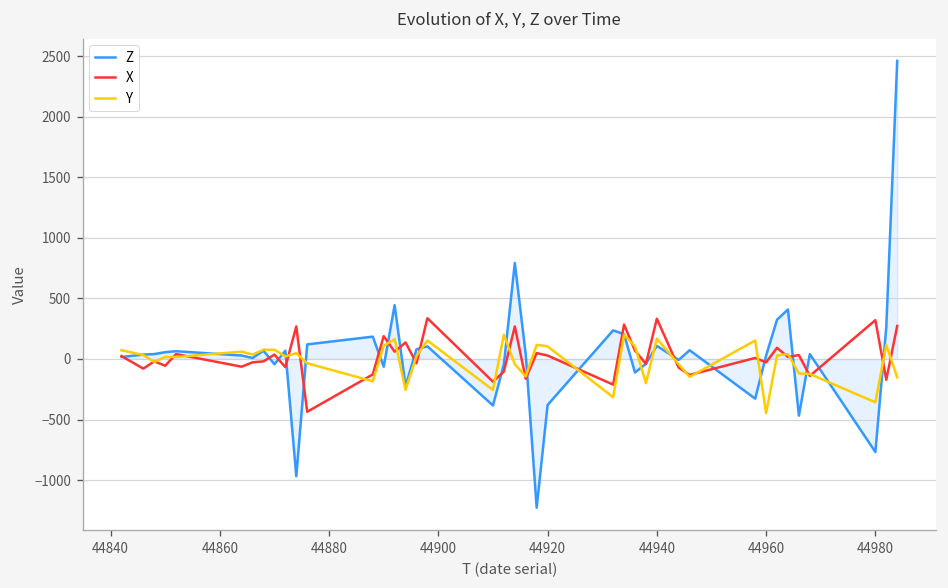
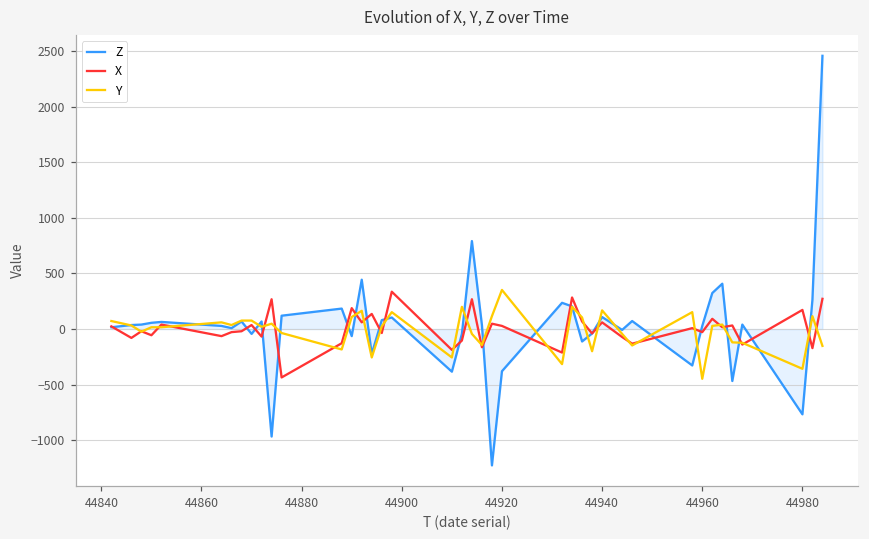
  {
    "X": {
      "44920": 30,
-     "44940": 330,
+     "44940": 60,
      "44960": -30,
-     "44980": 320
+     "44980": 170
    },
    "Y": {
-     "44920": 100,
+     "44920": 350,
      "44940": 170,
      "44960": -450,
      "44980": -360
    }
  }
